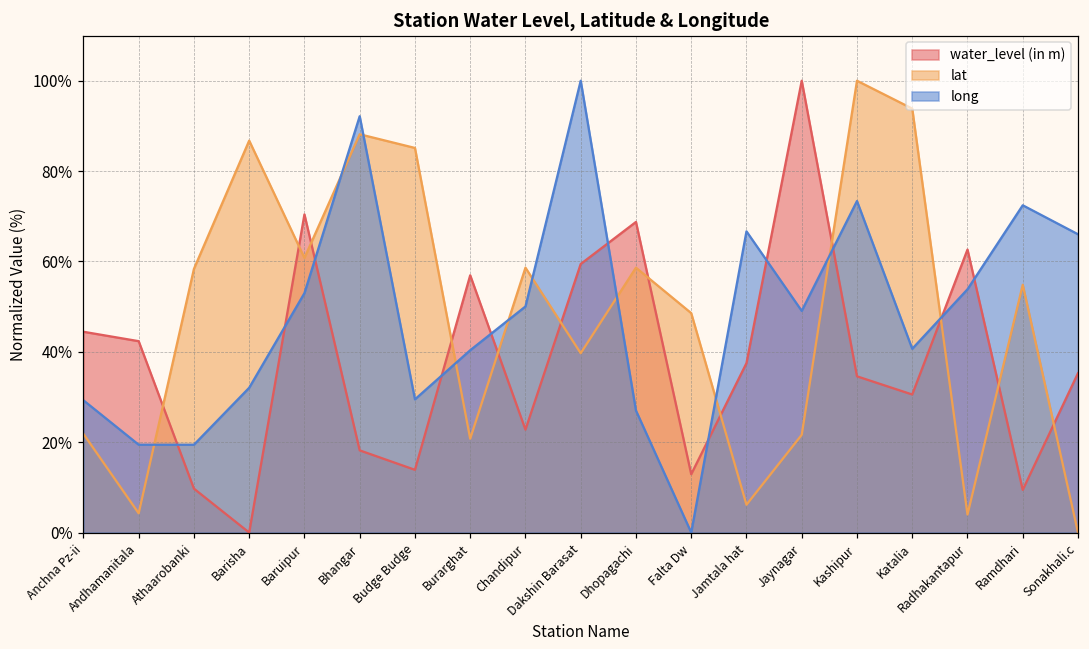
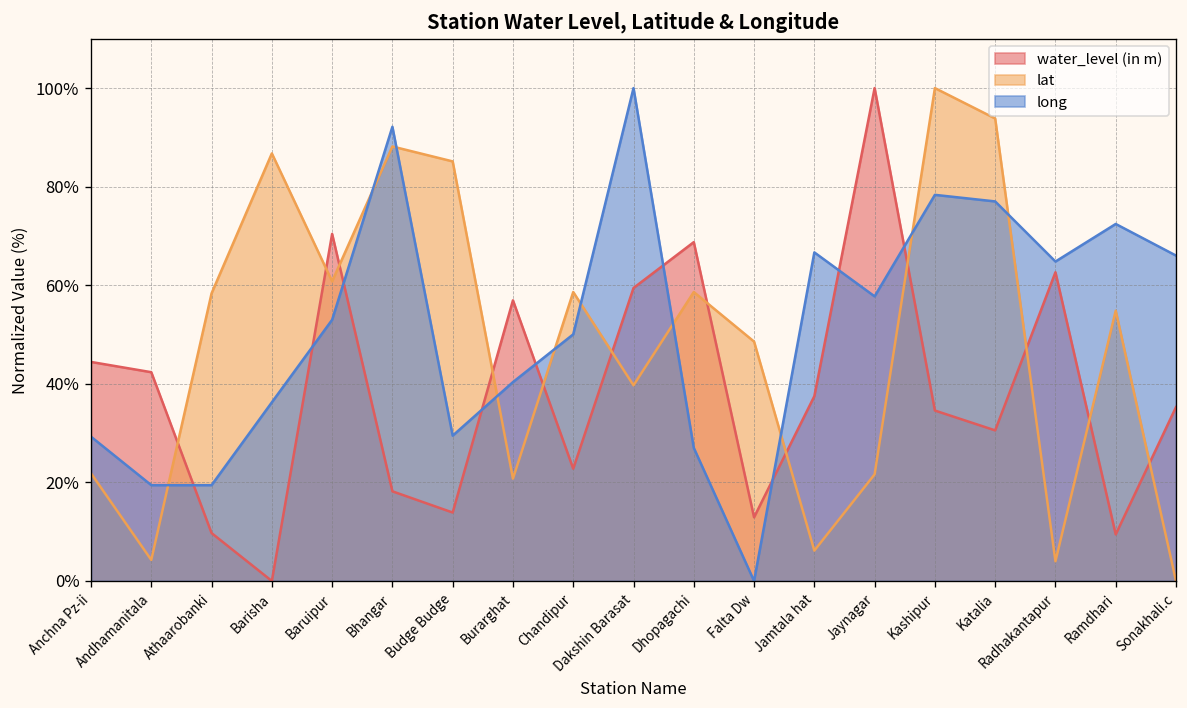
  {
    "long": {
      "Anchna Pz-ii": "29%",
      "Andhamanitala": "19%",
      "Athaarobanki": "19%",
-     "Barisha": "32%",
+     "Barisha": "36%",
      "Baruipur": "53%",
      "Bhangar": "92%",
      "Budge Budge": "29%",
      "Burarghat": "40%",
      "Chandipur": "50%",
      "Dakshin Barasat": "100%",
      "Dhopagachi": "27%",
      "Falta Dw": "0%",
      "Jamtala hat": "67%",
-     "Jaynagar": "49%",
-     "Kashipur": "73%",
-     "Katalia": "41%",
-     "Radhakantapur": "54%",
+     "Jaynagar": "58%",
+     "Kashipur": "78%",
+     "Katalia": "77%",
+     "Radhakantapur": "65%",
      "Ramdhari": "72%",
      "Sonakhali.c": "66%"
    }
  }
